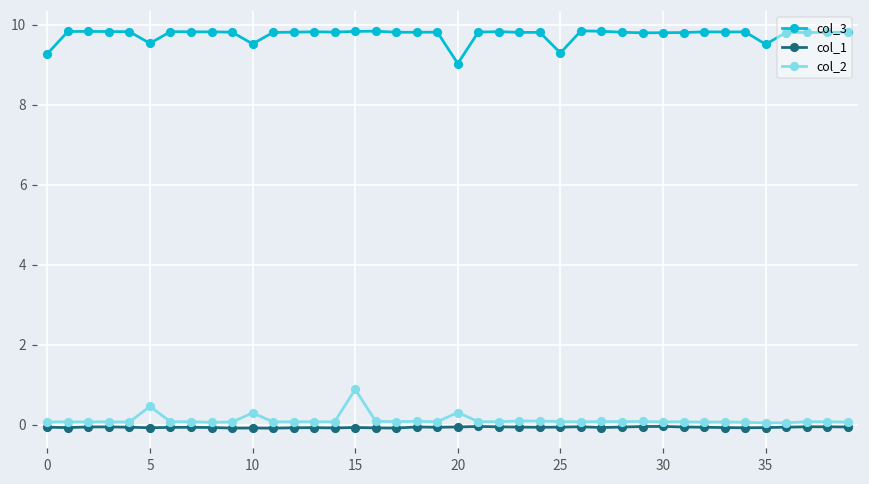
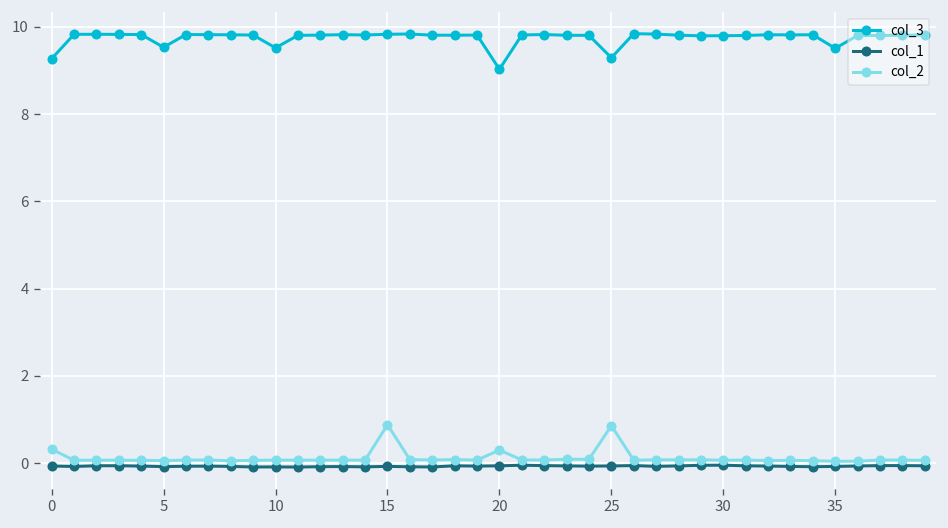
  {
    "col_3": {
      "0": 9.3,
      "5": 9.5,
      "10": 9.5,
      "15": 9.8,
      "20": 9.0,
      "25": 9.3,
      "30": 9.8,
      "35": 9.5
    },
    "col_1": {
      "0": -0.1,
      "5": -0.1,
      "10": -0.1,
      "15": -0.1,
      "20": -0.1,
      "25": -0.1,
      "30": 0.0,
      "35": -0.1
    },
    "col_2": {
-     "0": 0.1,
-     "5": 0.5,
-     "10": 0.3,
+     "0": 0.3,
+     "5": 0.1,
+     "10": 0.1,
      "15": 0.9,
      "20": 0.3,
-     "25": 0.1,
+     "25": 0.9,
      "30": 0.1,
      "35": 0.0
    }
  }
